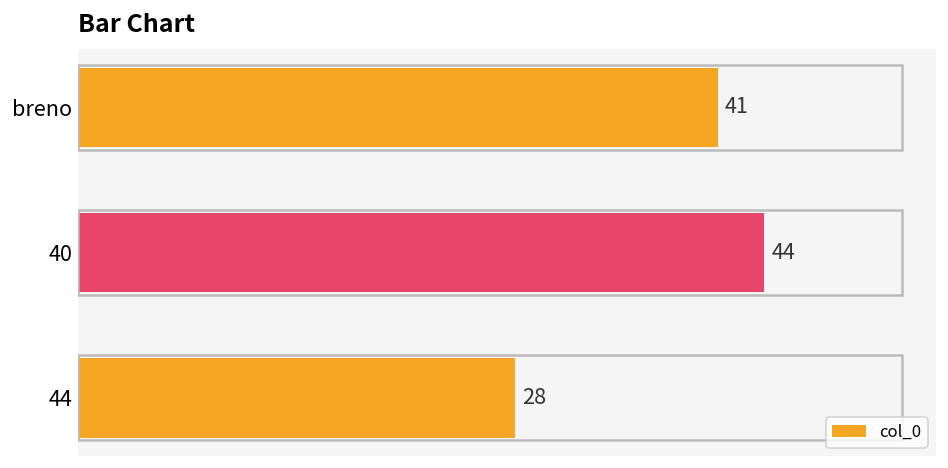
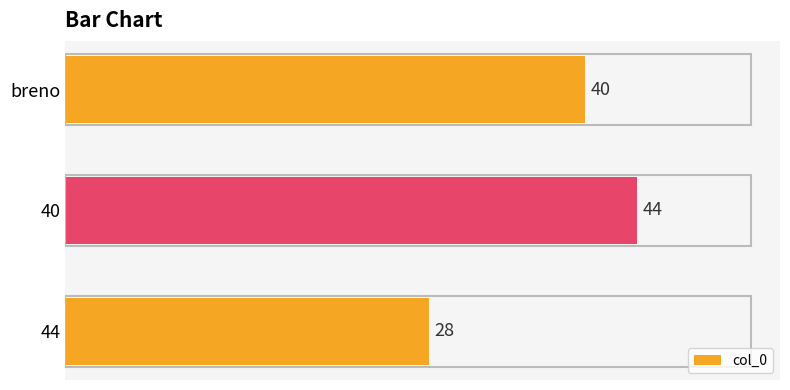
  {
-   "breno": 41,
+   "breno": 40,
    "40": 44,
    "44": 28
  }
